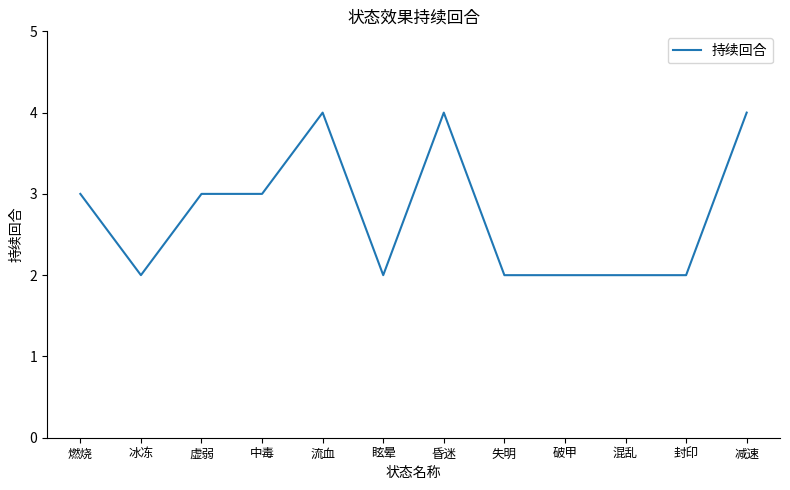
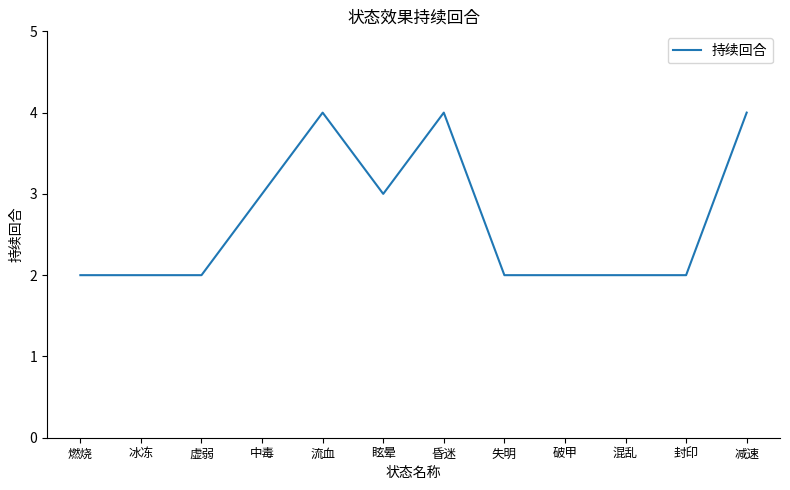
  {
-   "燃烧": 3,
+   "燃烧": 2,
    "冰冻": 2,
-   "虚弱": 3,
+   "虚弱": 2,
    "中毒": 3,
    "流血": 4,
-   "眩晕": 2,
+   "眩晕": 3,
    "昏迷": 4,
    "失明": 2,
    "破甲": 2,
    "混乱": 2,
    "封印": 2,
    "减速": 4
  }
